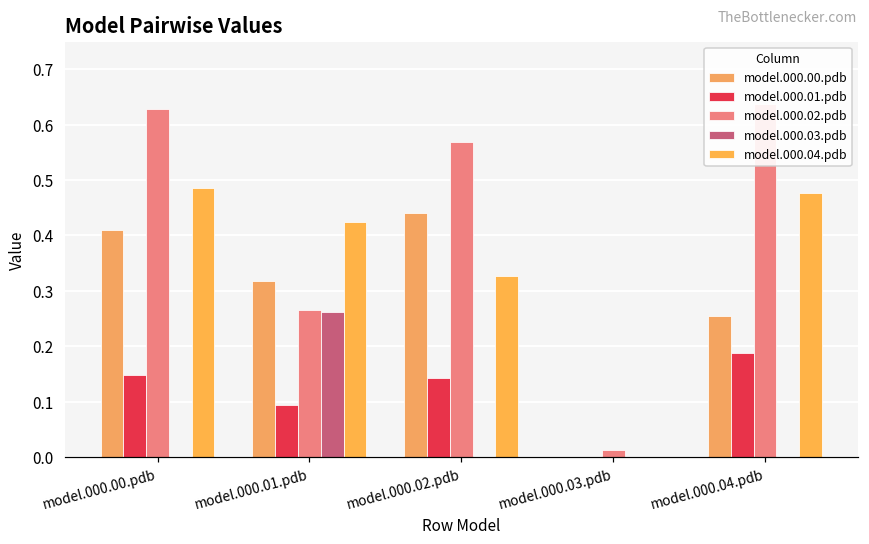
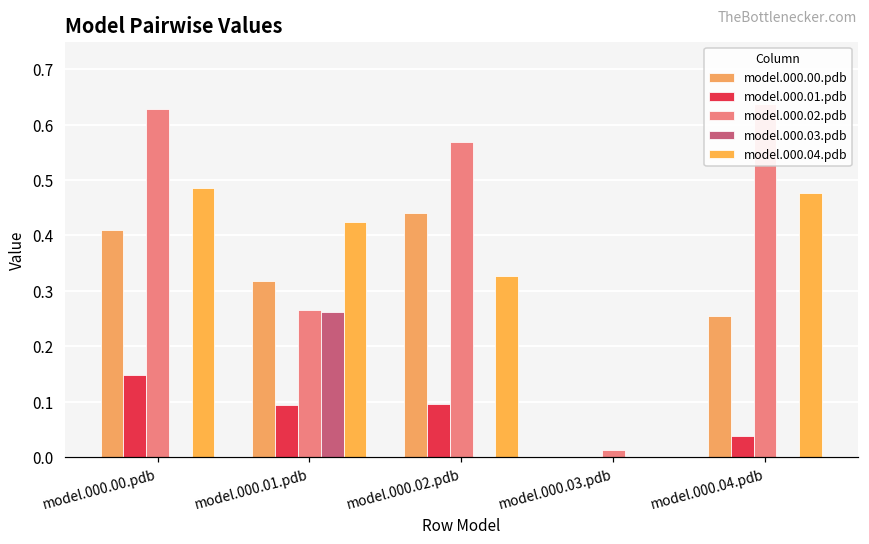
  {
    "model.000.01.pdb": {
      "model.000.00.pdb": 0.15,
      "model.000.01.pdb": 0.09,
-     "model.000.02.pdb": 0.14,
+     "model.000.02.pdb": 0.10,
      "model.000.03.pdb": 0.00,
-     "model.000.04.pdb": 0.19
+     "model.000.04.pdb": 0.04
    }
  }
